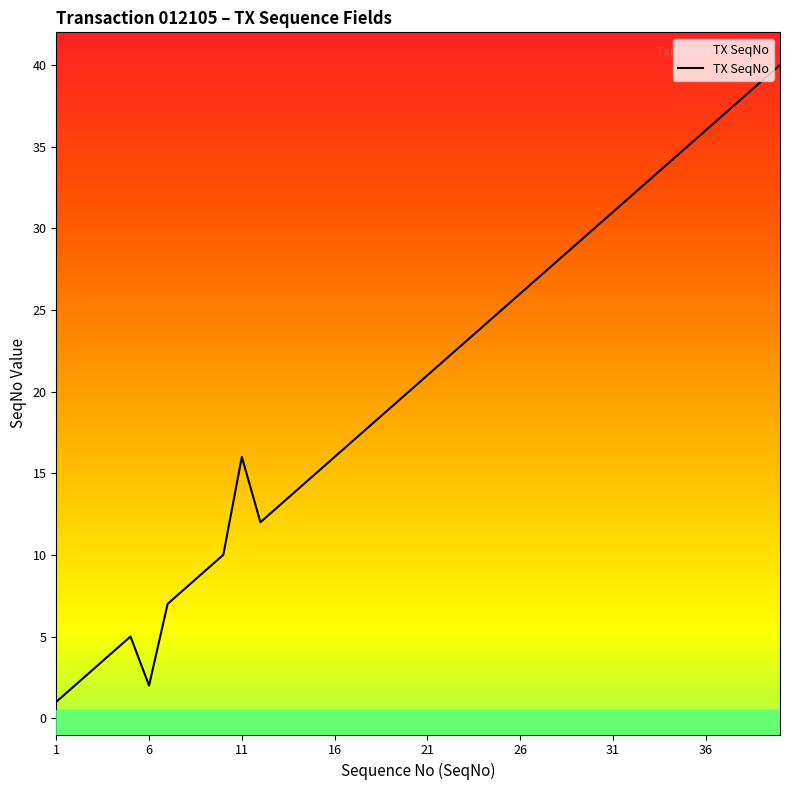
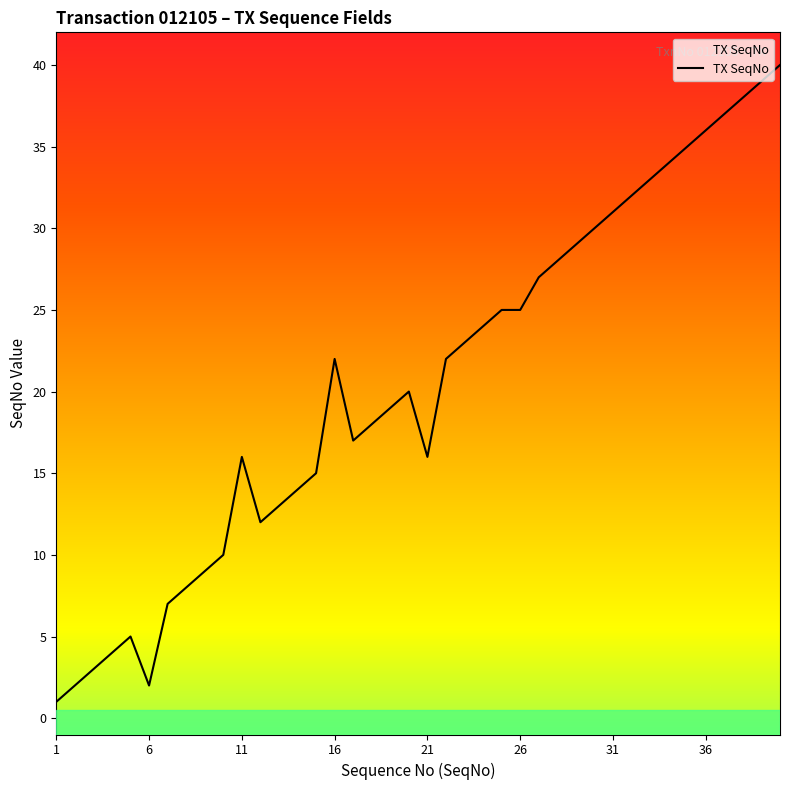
  {
    "1": 1,
    "6": 2,
    "11": 16,
-   "16": 16,
-   "21": 21,
-   "26": 26,
+   "16": 22,
+   "21": 16,
+   "26": 25,
    "31": 31,
    "36": 36
  }
